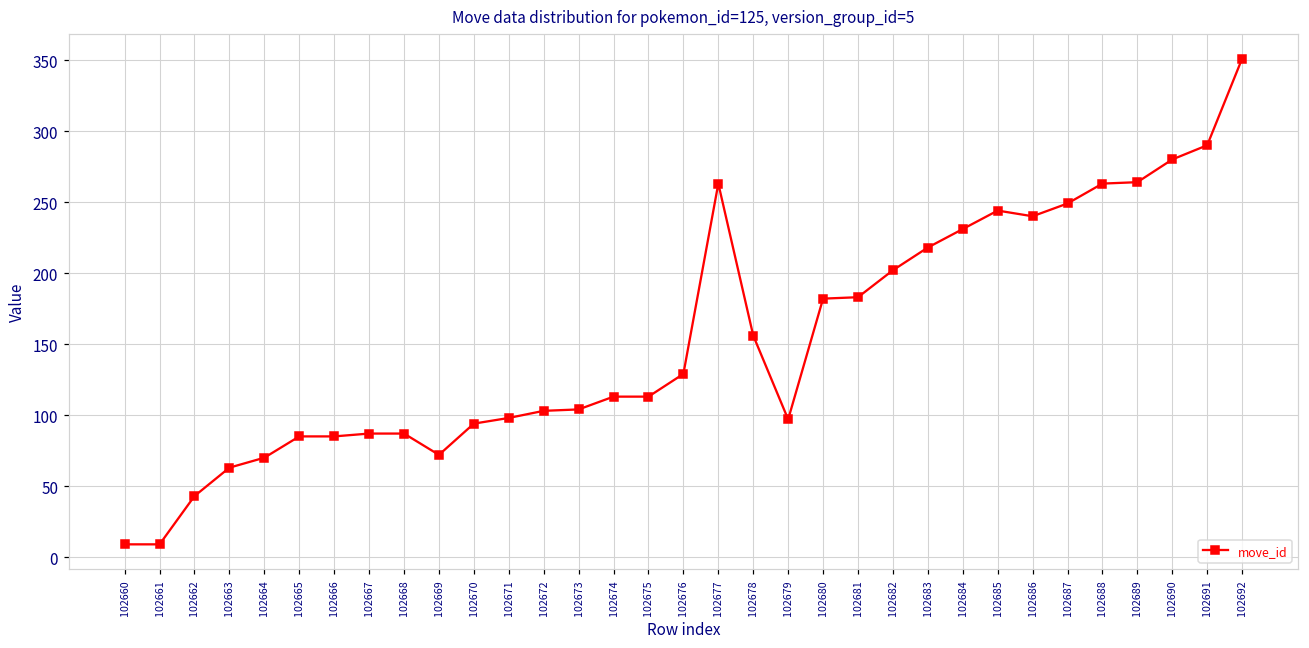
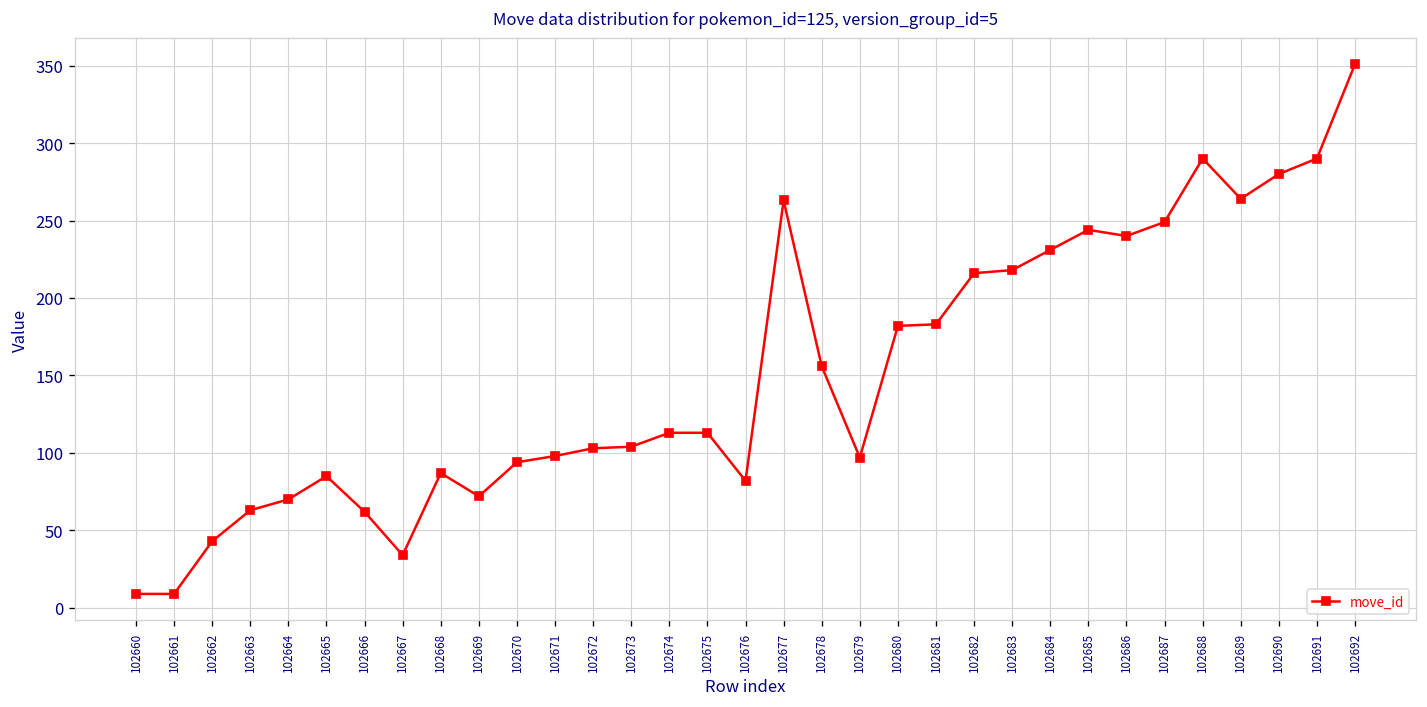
  {
    "102660": 9,
    "102661": 9,
    "102662": 43,
    "102663": 63,
    "102664": 70,
    "102665": 85,
-   "102666": 85,
-   "102667": 87,
+   "102666": 62,
+   "102667": 34,
    "102668": 87,
    "102669": 72,
    "102670": 94,
    "102671": 98,
    "102672": 103,
    "102673": 104,
    "102674": 113,
    "102675": 113,
-   "102676": 129,
+   "102676": 82,
    "102677": 263,
    "102678": 156,
    "102679": 97,
    "102680": 182,
    "102681": 183,
-   "102682": 202,
+   "102682": 216,
    "102683": 218,
    "102684": 231,
    "102685": 244,
    "102686": 240,
    "102687": 249,
-   "102688": 263,
+   "102688": 290,
    "102689": 264,
    "102690": 280,
    "102691": 290,
    "102692": 351
  }
